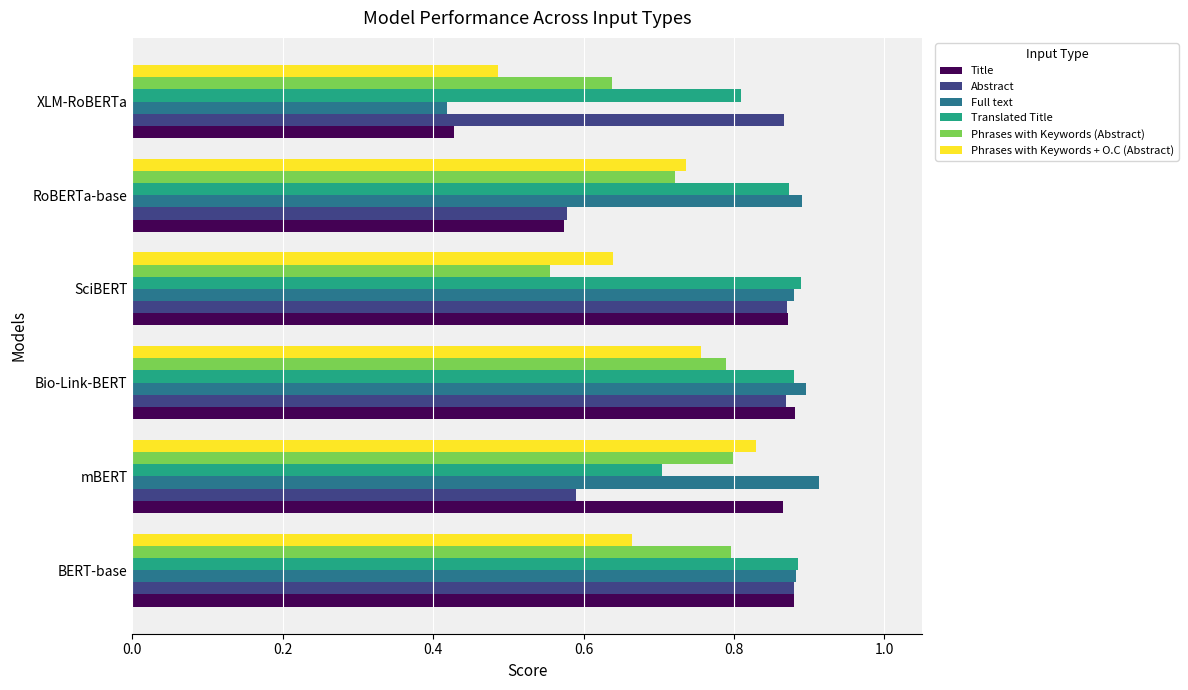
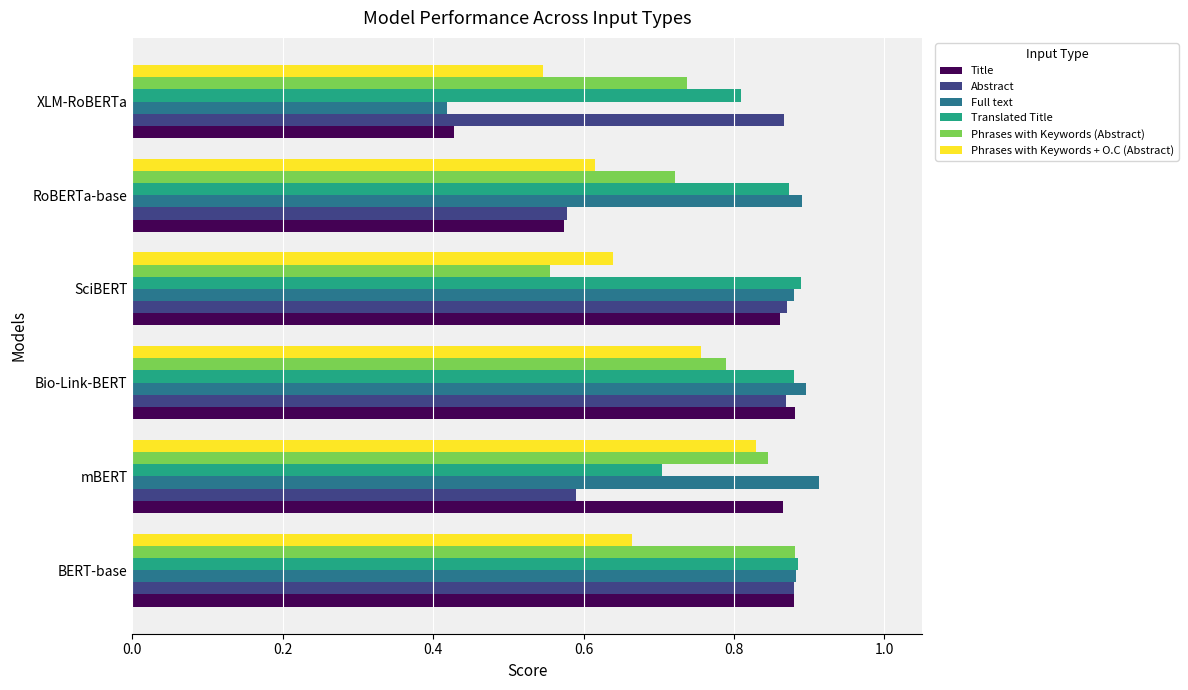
  {
    "Title": {
      "XLM-RoBERTa": 0.43,
      "RoBERTa-base": 0.57,
-     "SciBERT": 0.87,
+     "SciBERT": 0.86,
      "Bio-Link-BERT": 0.88,
      "mBERT": 0.87,
      "BERT-base": 0.88
    },
    "Phrases with Keywords (Abstract)": {
-     "XLM-RoBERTa": 0.64,
+     "XLM-RoBERTa": 0.74,
      "RoBERTa-base": 0.72,
      "SciBERT": 0.56,
      "Bio-Link-BERT": 0.79,
-     "mBERT": 0.80,
-     "BERT-base": 0.80
+     "mBERT": 0.85,
+     "BERT-base": 0.88
    },
    "Phrases with Keywords + O.C (Abstract)": {
-     "XLM-RoBERTa": 0.49,
-     "RoBERTa-base": 0.74,
+     "XLM-RoBERTa": 0.55,
+     "RoBERTa-base": 0.62,
      "SciBERT": 0.64,
      "Bio-Link-BERT": 0.76,
      "mBERT": 0.83,
      "BERT-base": 0.66
    }
  }
